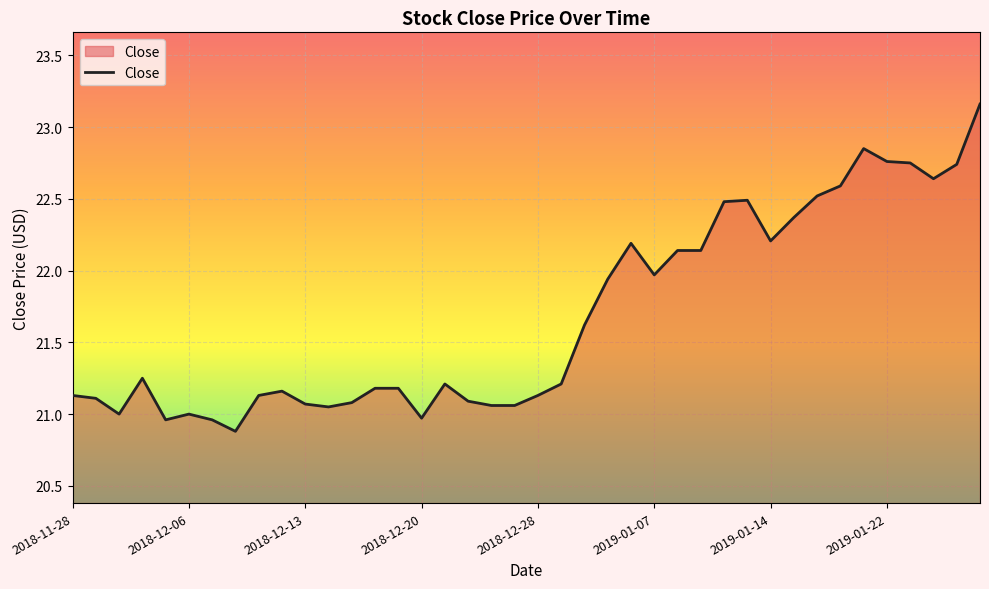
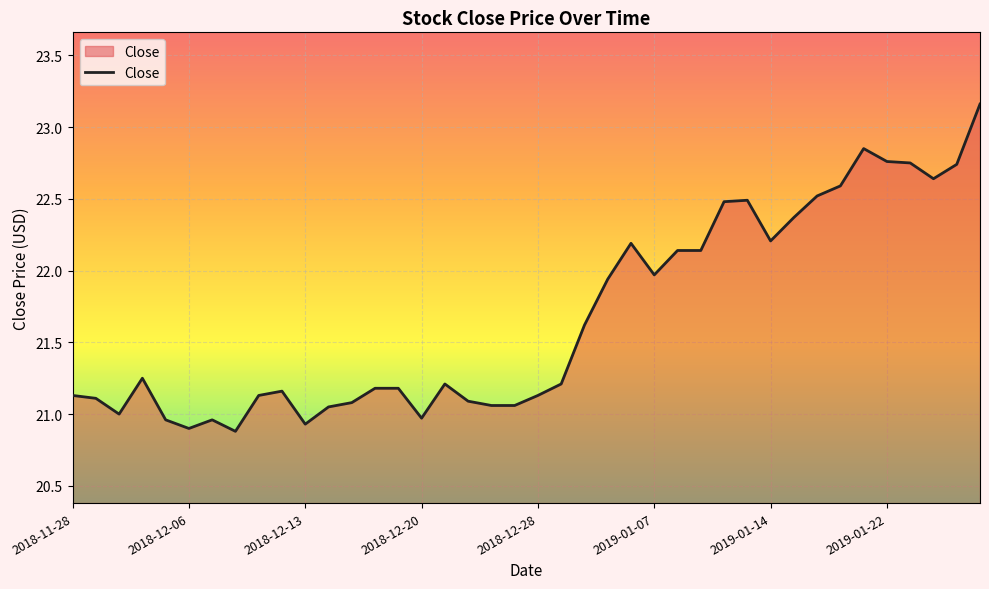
  {
    "2018-11-28": 21.13,
-   "2018-12-06": 21.0,
-   "2018-12-13": 21.07,
+   "2018-12-06": 20.9,
+   "2018-12-13": 20.93,
    "2018-12-20": 20.97,
    "2018-12-28": 21.13,
    "2019-01-07": 21.97,
    "2019-01-14": 22.21,
    "2019-01-22": 22.76
  }
